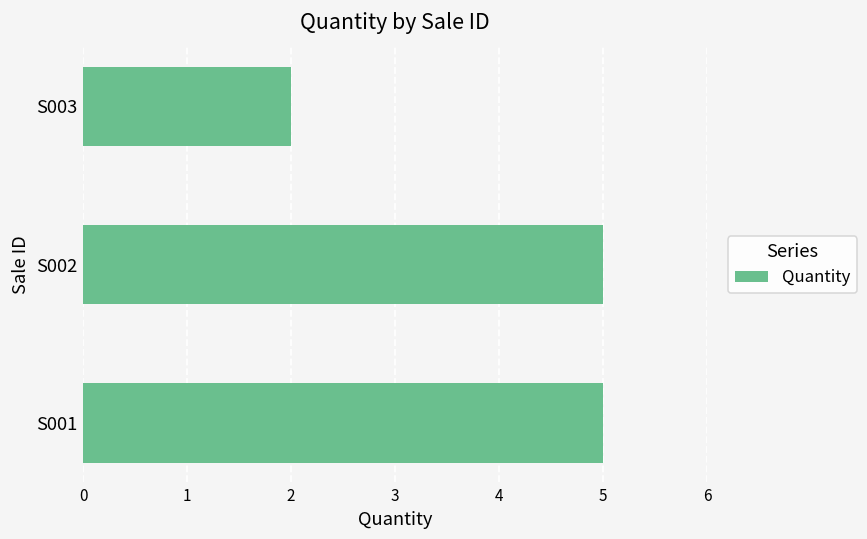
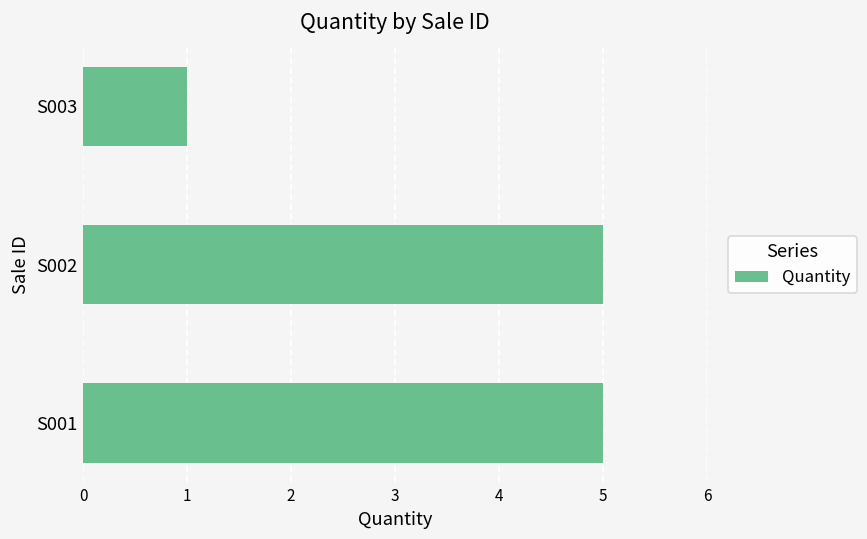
  {
-   "S003": 2,
+   "S003": 1,
    "S002": 5,
    "S001": 5
  }
